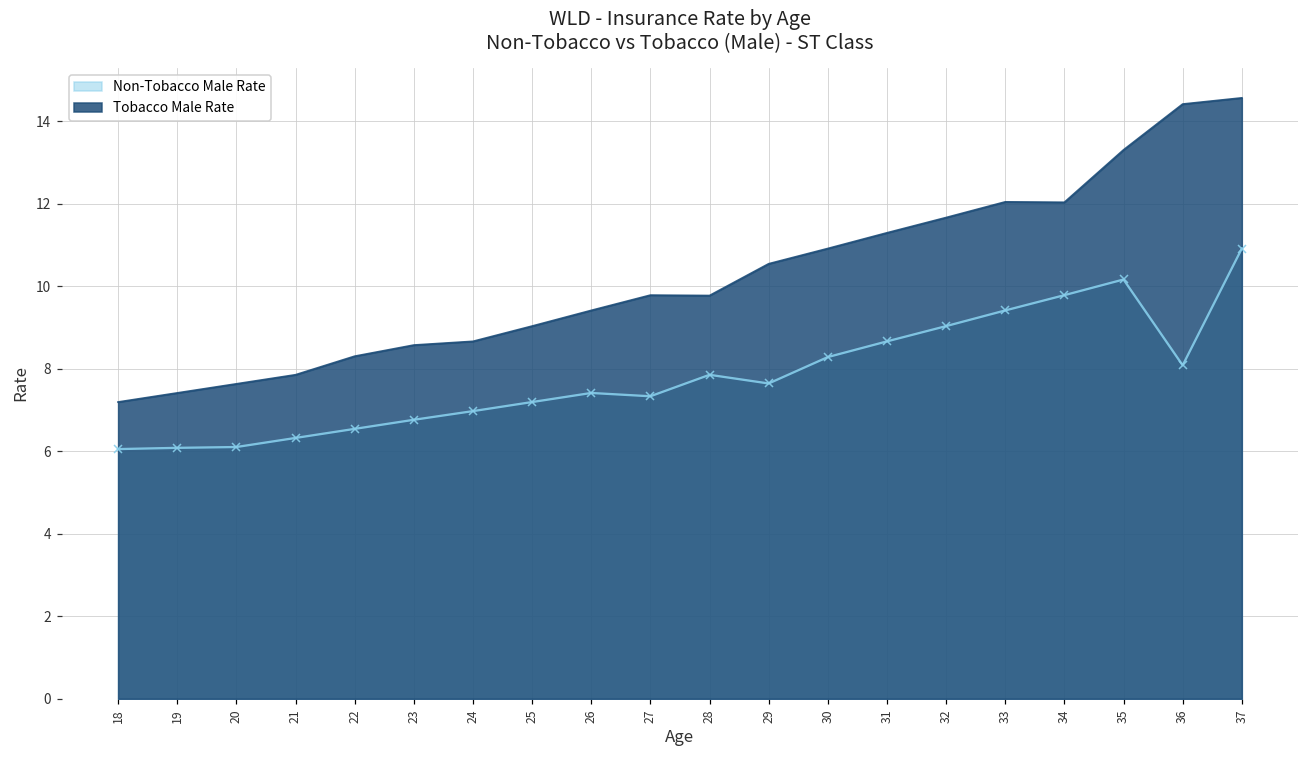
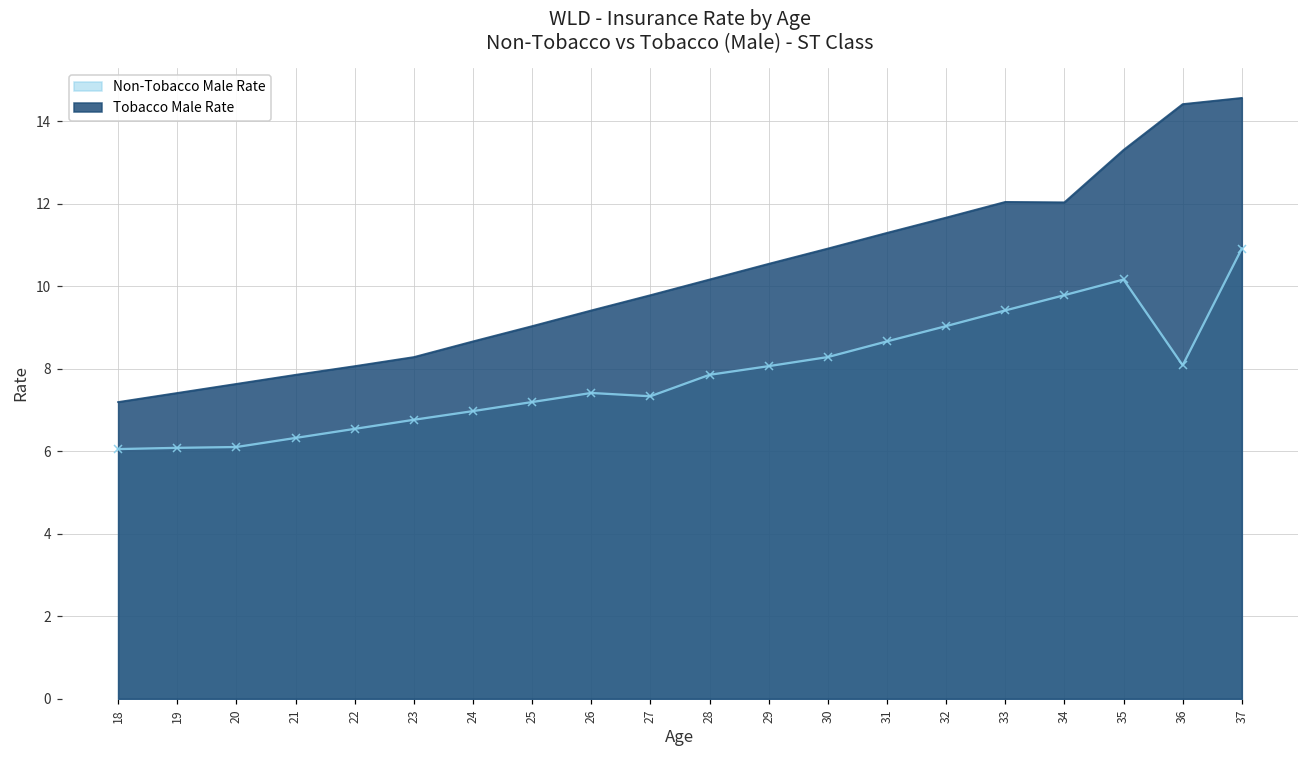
  {
    "Non-Tobacco Male Rate": {
      "18": 6.1,
      "19": 6.1,
      "20": 6.1,
      "21": 6.3,
      "22": 6.5,
      "23": 6.8,
      "24": 7.0,
      "25": 7.2,
      "26": 7.4,
      "27": 7.3,
      "28": 7.9,
-     "29": 7.6,
+     "29": 8.1,
      "30": 8.3,
      "31": 8.7,
      "32": 9.0,
      "33": 9.4,
      "34": 9.8,
      "35": 10.2,
      "36": 8.1,
      "37": 10.9
    },
    "Tobacco Male Rate": {
      "18": 7.2,
      "19": 7.4,
      "20": 7.6,
      "21": 7.9,
-     "22": 8.3,
-     "23": 8.6,
+     "22": 8.1,
+     "23": 8.3,
      "24": 8.7,
      "25": 9.0,
      "26": 9.4,
      "27": 9.8,
-     "28": 9.8,
+     "28": 10.2,
      "29": 10.5,
      "30": 10.9,
      "31": 11.3,
      "32": 11.7,
      "33": 12.0,
      "34": 12.0,
      "35": 13.3,
      "36": 14.4,
      "37": 14.6
    }
  }
